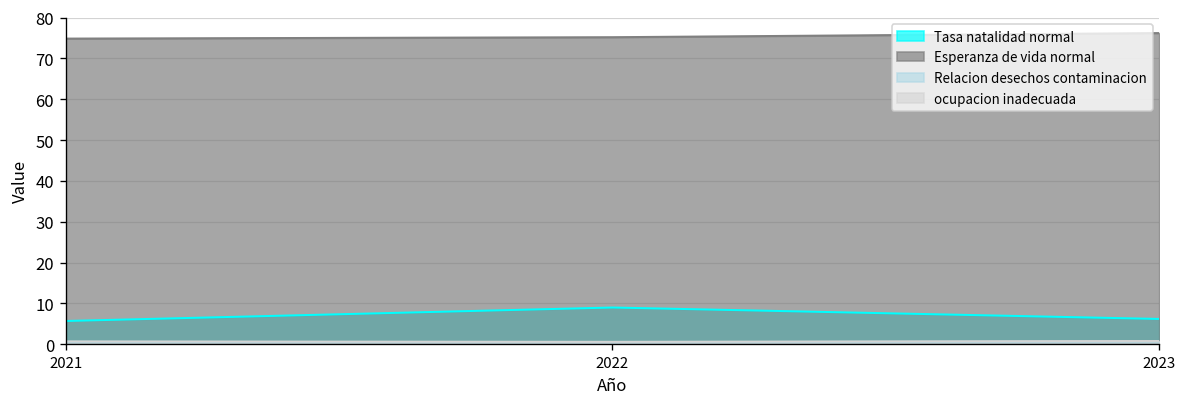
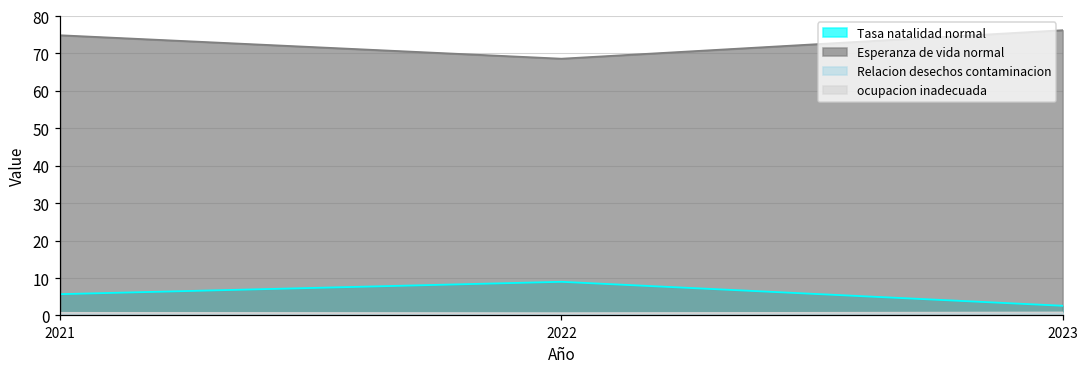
  {
    "Tasa natalidad normal": {
      "2021": 6,
      "2022": 9,
-     "2023": 6
+     "2023": 3
    },
    "Esperanza de vida normal": {
      "2021": 75,
-     "2022": 75,
+     "2022": 69,
      "2023": 76
    }
  }
